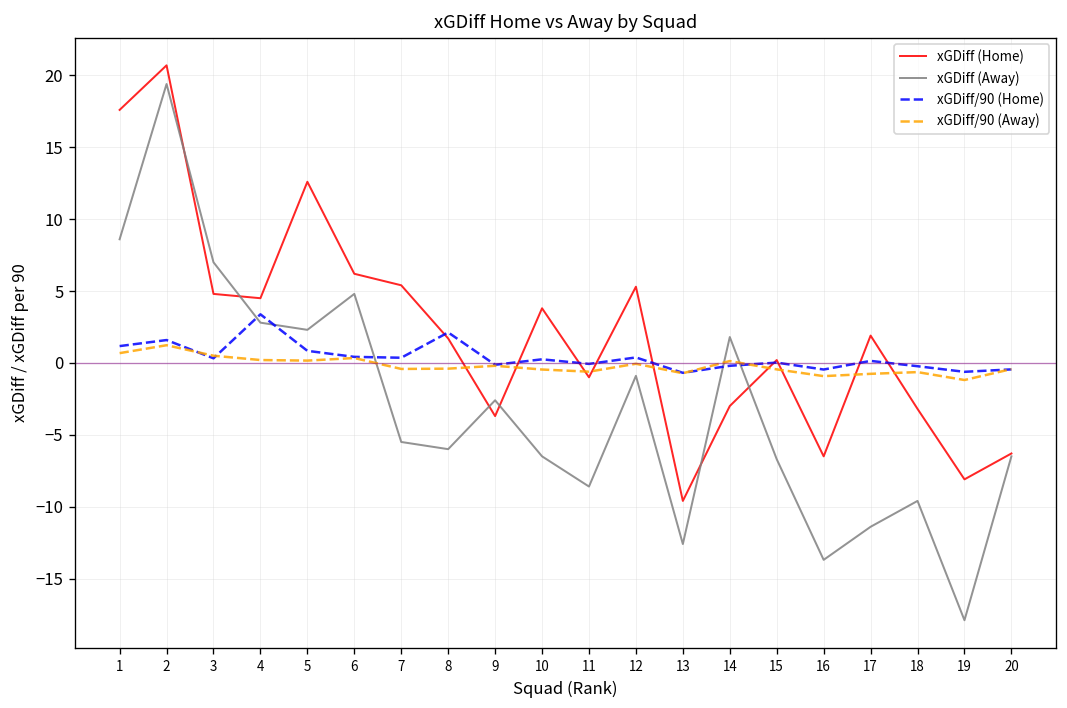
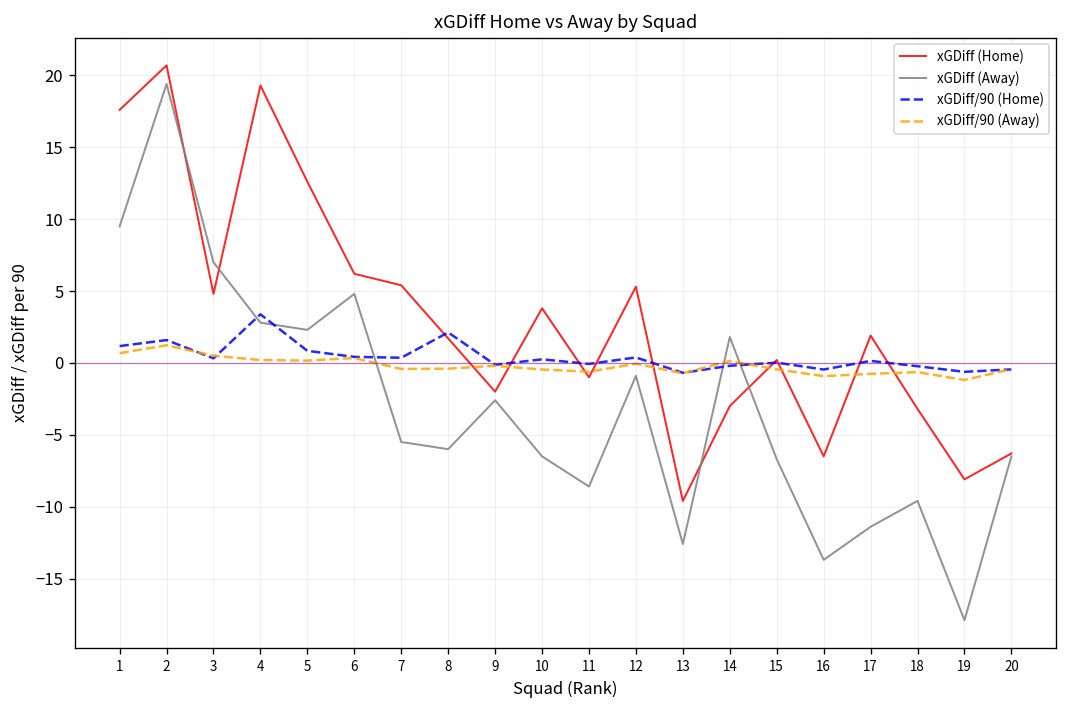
  {
    "xGDiff (Home)": {
      "1": 17.6,
      "2": 20.7,
      "3": 4.8,
-     "4": 4.5,
+     "4": 19.3,
      "5": 12.6,
      "6": 6.2,
      "7": 5.4,
      "8": 1.7,
-     "9": -3.7,
+     "9": -2.0,
      "10": 3.8,
      "11": -1.0,
      "12": 5.3,
      "13": -9.6,
      "14": -3.0,
      "16": -6.5,
      "17": 1.9,
      "18": -3.2,
      "19": -8.1
    },
    "xGDiff (Away)": {
-     "1": 8.6,
+     "1": 9.5,
      "2": 19.4,
      "3": 7.0,
      "4": 2.8,
      "5": 2.3,
      "6": 4.8,
      "7": -5.5,
      "8": -6.0,
      "9": -2.6,
      "10": -6.5,
      "11": -8.6,
      "12": -0.9,
      "13": -12.6,
      "14": 1.8,
      "15": -6.7,
      "16": -13.7,
      "17": -11.4,
      "18": -9.6,
      "19": -17.9
    },
    "xGDiff/90 (Home)": {
      "1": 1.2,
      "2": 1.6,
      "4": 3.4,
      "5": 0.8,
      "7": 0.4,
      "8": 2.1,
      "10": 0.3,
      "11": -0.1,
      "12": 0.4,
      "14": -0.2,
      "16": -0.5,
      "17": 0.1,
      "18": -0.2,
      "19": -0.6
    },
    "xGDiff/90 (Away)": {
      "1": 0.7,
      "2": 1.2,
      "4": 0.2,
      "5": 0.2,
      "7": -0.4,
      "8": -0.4,
      "10": -0.5,
      "11": -0.6,
      "12": -0.1,
      "14": 0.1,
      "15": -0.5,
      "16": -0.9,
      "17": -0.8,
      "18": -0.6,
      "19": -1.2
    }
  }
